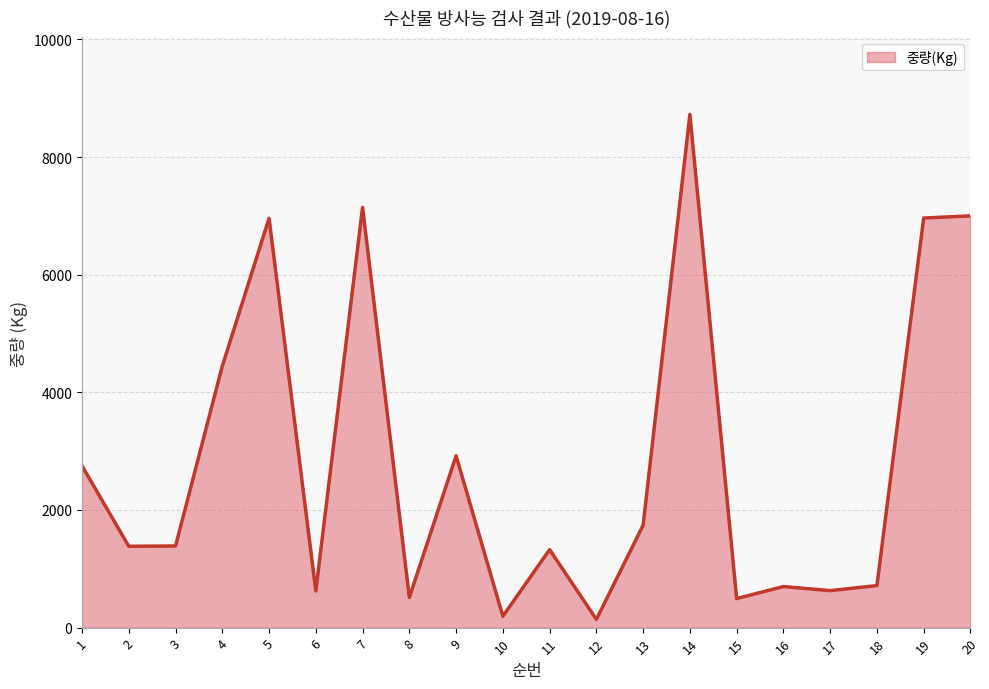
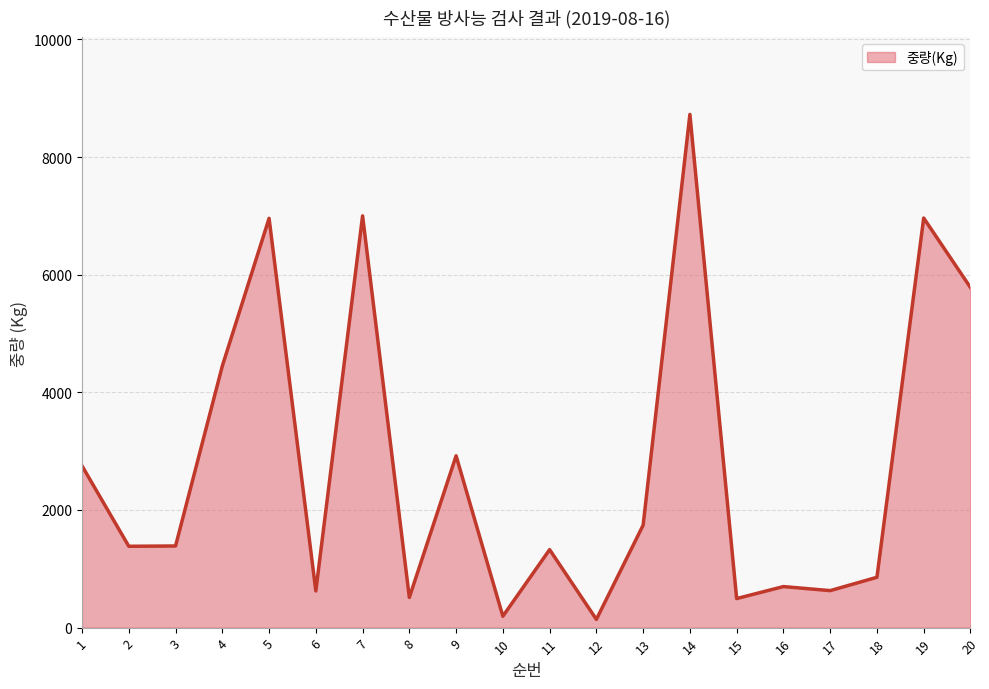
  {
    "1": 2800,
    "2": 1400,
    "3": 1400,
    "4": 4400,
    "5": 7000,
    "6": 600,
-   "7": 7100,
+   "7": 7000,
    "8": 500,
    "9": 2900,
    "10": 200,
    "11": 1300,
    "12": 100,
    "13": 1700,
    "14": 8700,
    "15": 500,
    "16": 700,
    "17": 600,
-   "18": 700,
+   "18": 900,
    "19": 7000,
-   "20": 7000
+   "20": 5800
  }
